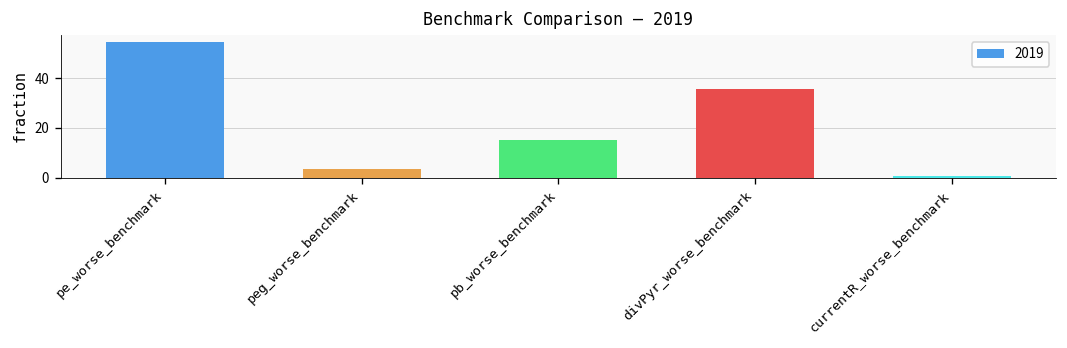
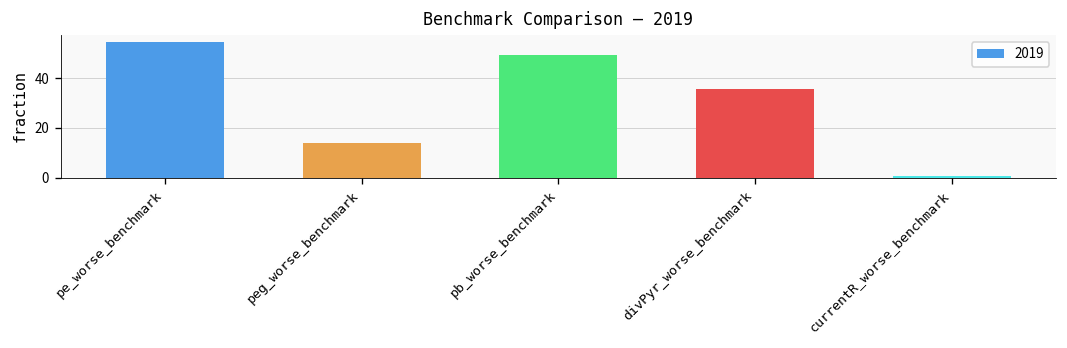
  {
    "pe_worse_benchmark": 55,
-   "peg_worse_benchmark": 4,
-   "pb_worse_benchmark": 15,
+   "peg_worse_benchmark": 14,
+   "pb_worse_benchmark": 49,
    "divPyr_worse_benchmark": 36
  }
